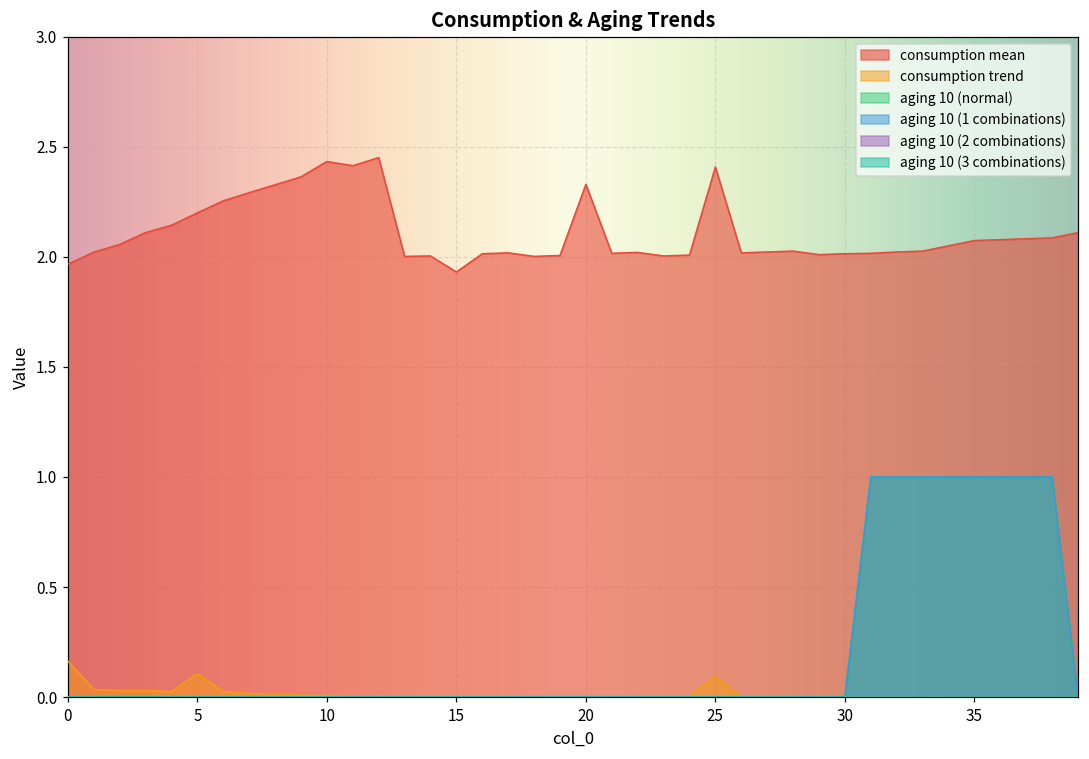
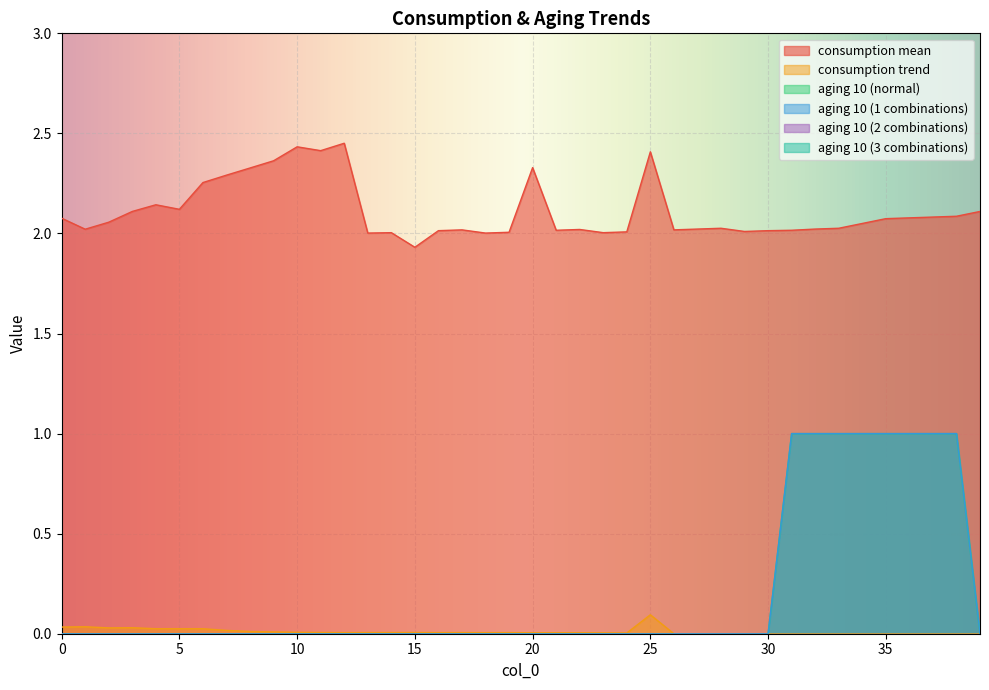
  {
    "consumption mean": {
-     "0": 1.97,
-     "5": 2.20,
+     "0": 2.08,
+     "5": 2.12,
      "10": 2.43,
      "15": 1.93,
      "20": 2.33,
      "25": 2.41,
      "30": 2.01,
      "35": 2.07
    },
    "consumption trend": {
-     "0": 0.16,
-     "5": 0.11,
+     "0": 0.03,
+     "5": 0.03,
      "25": 0.09
    }
  }
